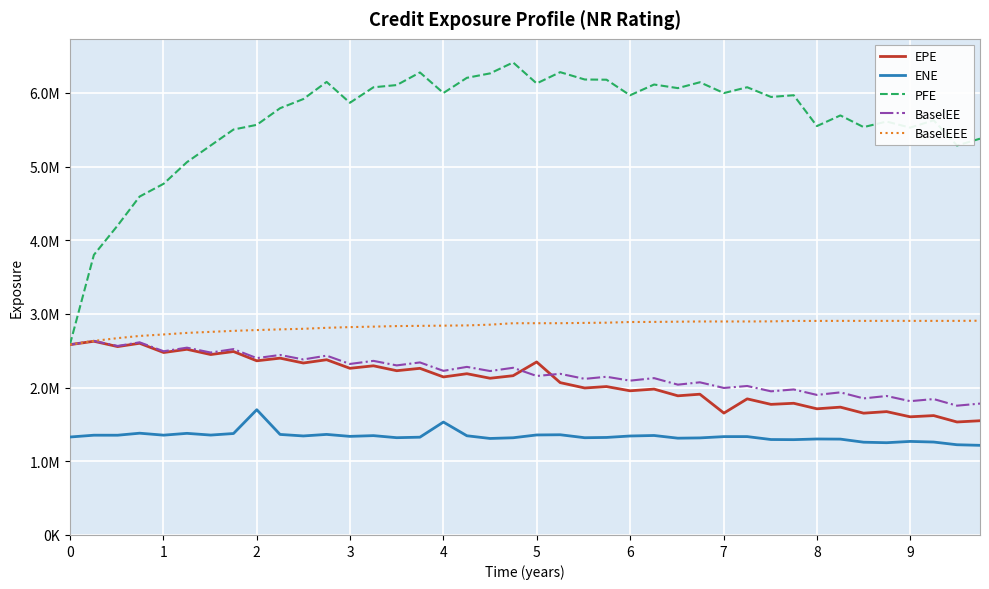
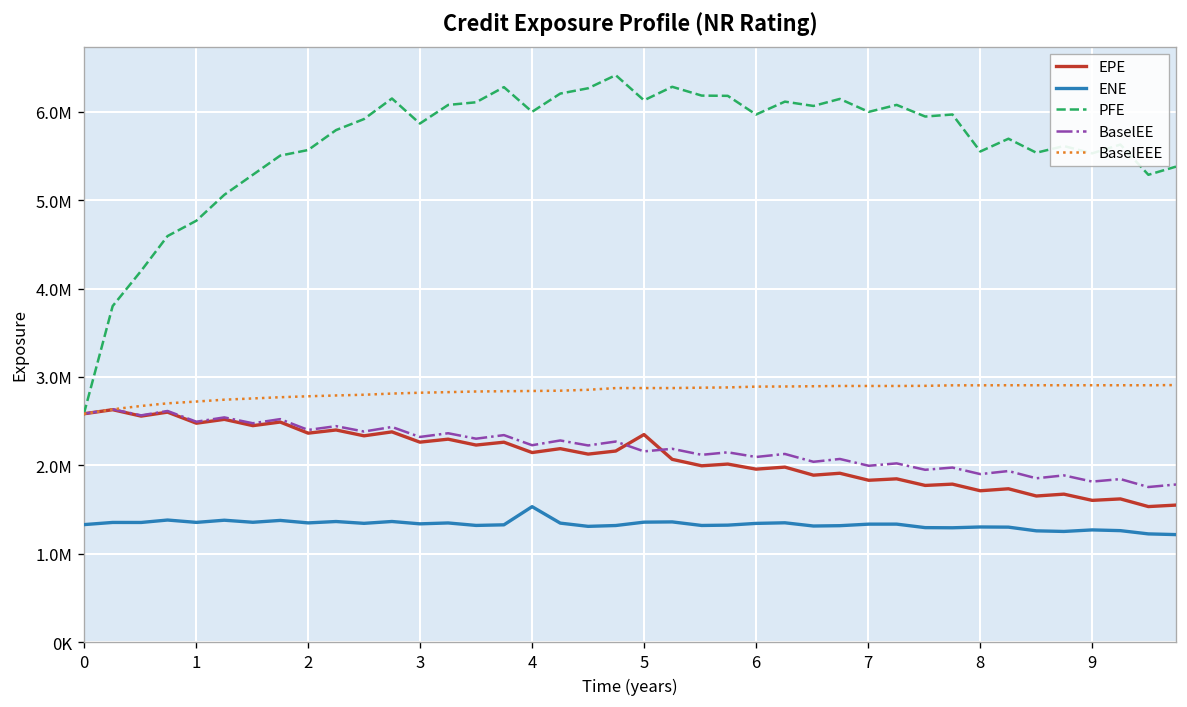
  {
    "EPE": {
      "2": 2400000,
      "3": 2300000,
      "4": 2100000,
      "5": 2300000,
      "6": 2000000,
-     "7": 1700000,
+     "7": 1800000,
      "8": 1700000,
      "9": 1600000
    },
    "ENE": {
      "0": 1300000,
      "1": 1400000,
-     "2": 1700000,
+     "2": 1300000,
      "3": 1300000,
      "4": 1500000,
      "5": 1400000,
      "6": 1300000,
      "7": 1300000,
      "8": 1300000,
      "9": 1300000
    },
    "PFE": {
      "1": 4800000,
      "2": 5600000,
      "3": 5900000,
      "4": 6000000,
      "5": 6100000,
      "6": 6000000,
      "7": 6000000,
      "8": 5600000
    },
    "BaselEE": {
      "2": 2400000,
      "3": 2300000,
      "4": 2200000,
      "5": 2200000,
      "6": 2100000,
      "7": 2000000,
      "8": 1900000,
      "9": 1800000
    },
    "BaselEEE": {
      "1": 2700000,
      "2": 2800000,
      "3": 2800000,
      "4": 2800000,
      "5": 2900000,
      "6": 2900000,
      "7": 2900000,
      "8": 2900000,
      "9": 2900000
    }
  }
